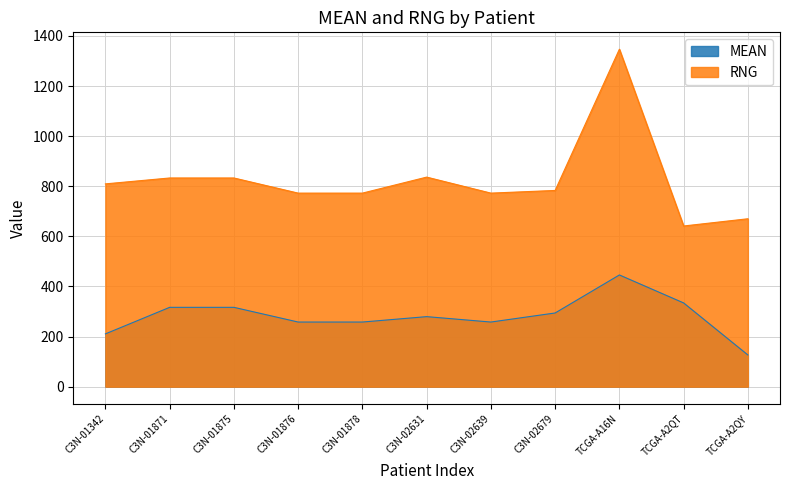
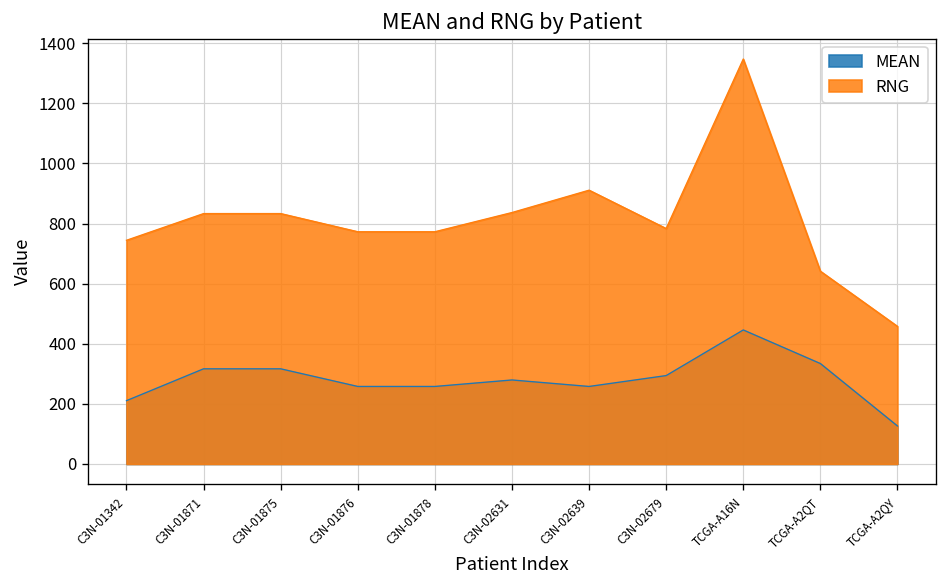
  {
    "MEAN": {
      "C3N-01342": 210,
      "C3N-01871": 320,
      "C3N-01875": 320,
      "C3N-01876": 260,
      "C3N-01878": 260,
      "C3N-02631": 280,
      "C3N-02639": 260,
      "C3N-02679": 290,
      "TCGA-A16N": 450,
      "TCGA-A2QT": 330,
      "TCGA-A2QY": 130
    },
    "RNG": {
-     "C3N-01342": 810,
+     "C3N-01342": 740,
      "C3N-01871": 830,
      "C3N-01875": 830,
      "C3N-01876": 770,
      "C3N-01878": 770,
      "C3N-02631": 840,
-     "C3N-02639": 770,
+     "C3N-02639": 910,
      "C3N-02679": 780,
      "TCGA-A16N": 1350,
      "TCGA-A2QT": 640,
-     "TCGA-A2QY": 670
+     "TCGA-A2QY": 460
    }
  }
